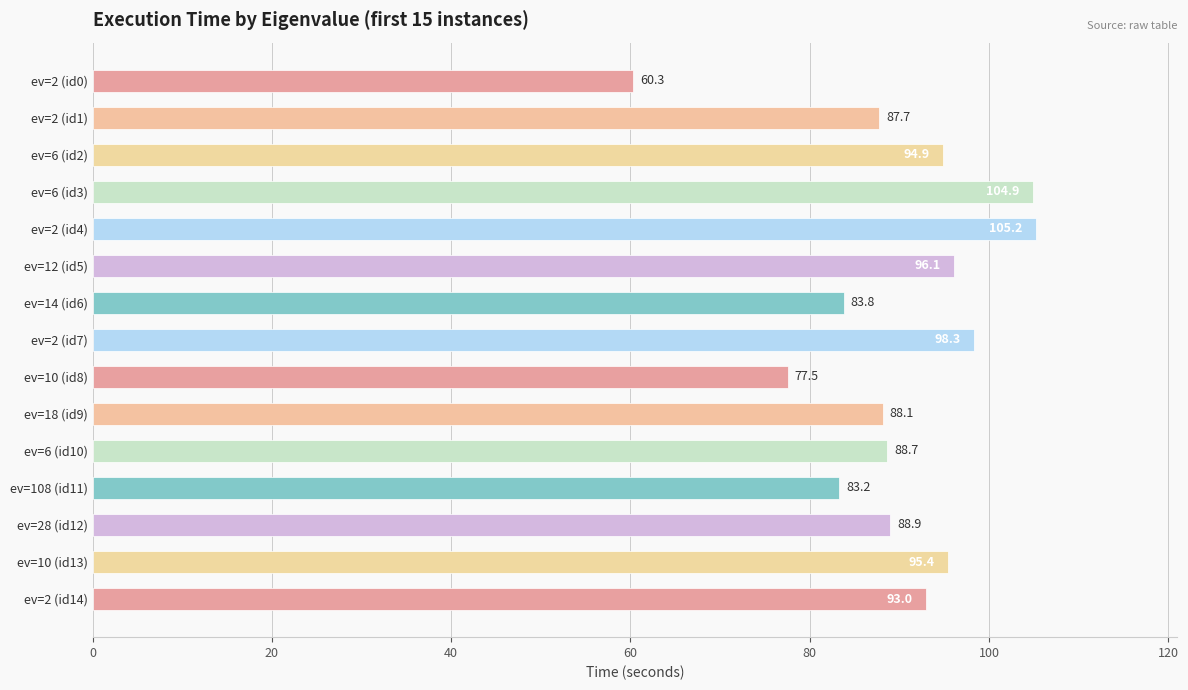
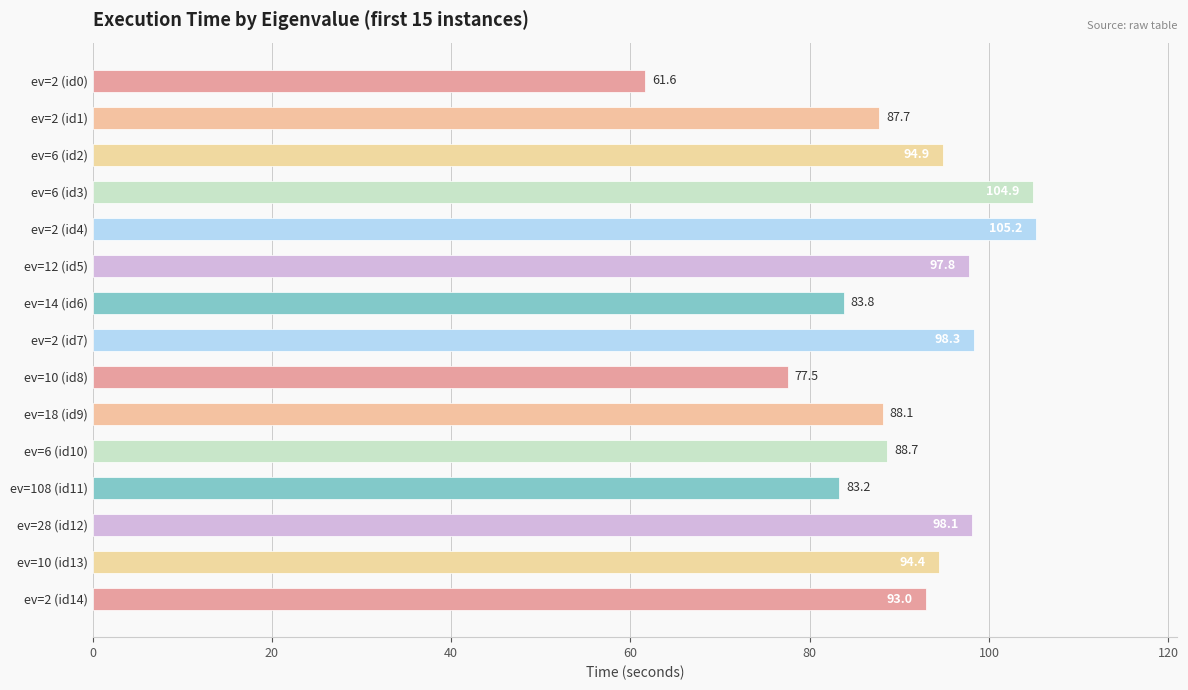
  {
-   "ev=2 (id0)": 60.3,
+   "ev=2 (id0)": 61.6,
    "ev=2 (id1)": 87.7,
    "ev=6 (id2)": 94.9,
    "ev=6 (id3)": 104.9,
    "ev=2 (id4)": 105.2,
-   "ev=12 (id5)": 96.1,
+   "ev=12 (id5)": 97.8,
    "ev=14 (id6)": 83.8,
    "ev=2 (id7)": 98.3,
    "ev=10 (id8)": 77.5,
    "ev=18 (id9)": 88.1,
    "ev=6 (id10)": 88.7,
    "ev=108 (id11)": 83.2,
-   "ev=28 (id12)": 88.9,
-   "ev=10 (id13)": 95.4,
+   "ev=28 (id12)": 98.1,
+   "ev=10 (id13)": 94.4,
    "ev=2 (id14)": 93.0
  }
